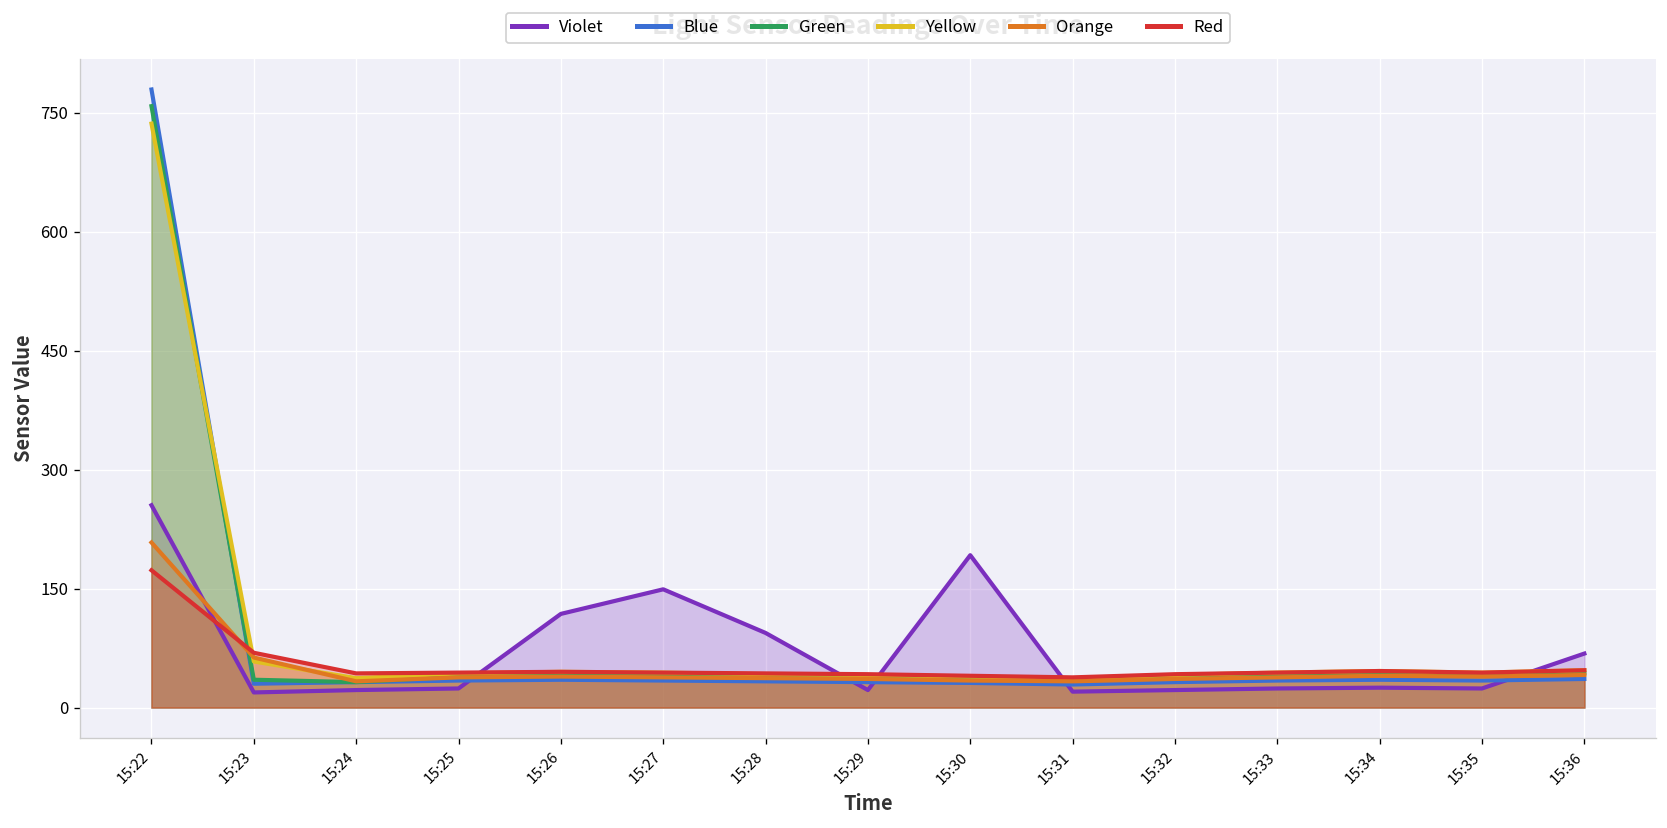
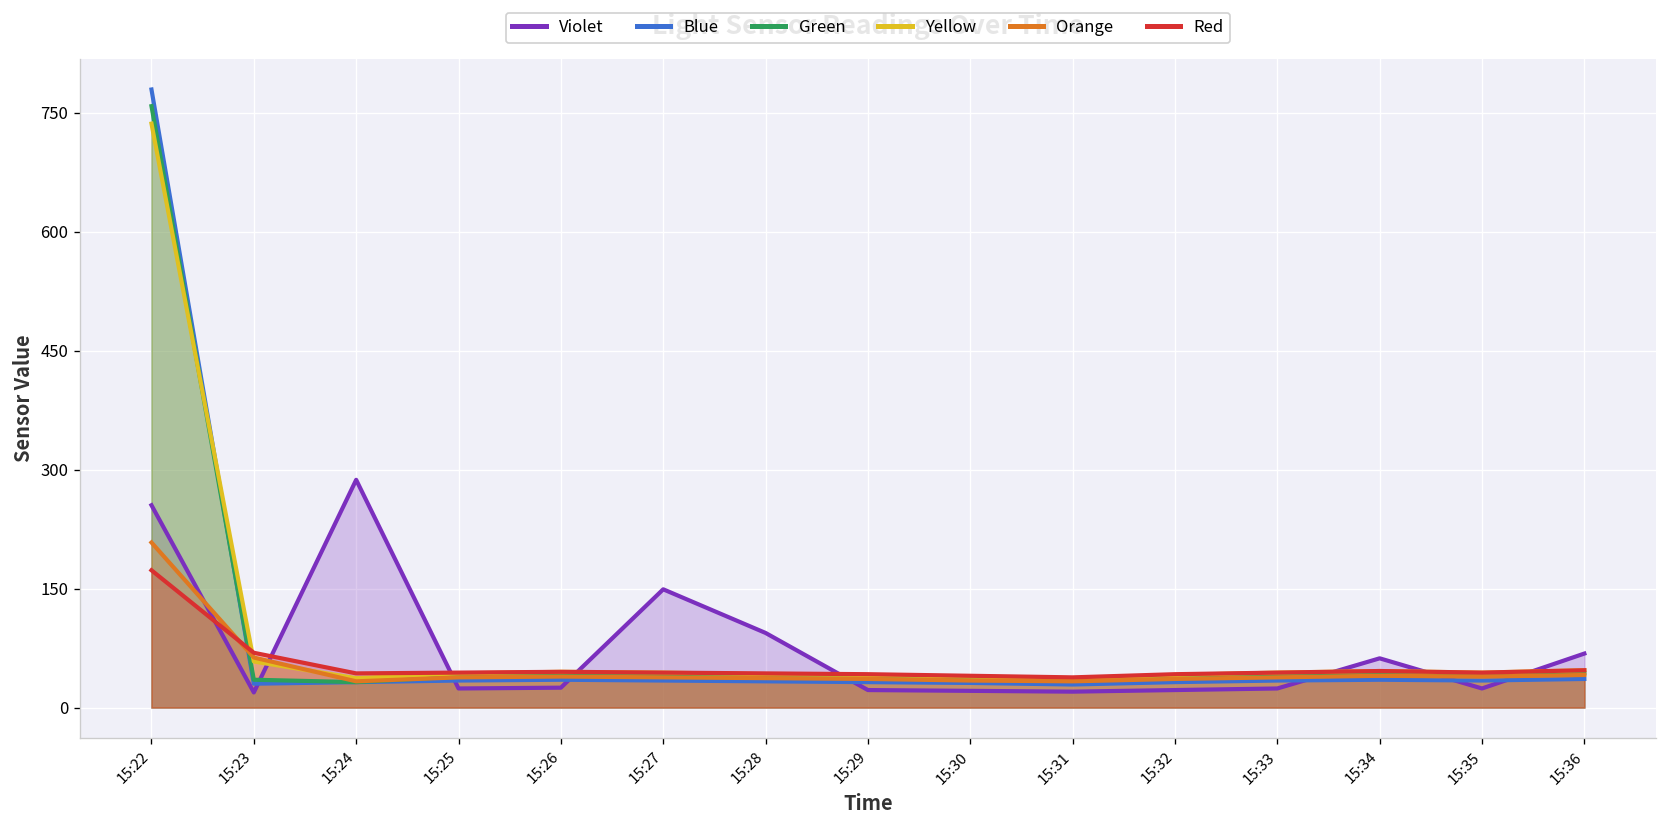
  {
    "Violet": {
      "15:22": 260,
      "15:23": 20,
-     "15:24": 20,
+     "15:24": 290,
      "15:25": 20,
-     "15:26": 120,
+     "15:26": 30,
      "15:27": 150,
      "15:28": 90,
      "15:29": 20,
-     "15:30": 190,
+     "15:30": 20,
      "15:31": 20,
      "15:32": 20,
      "15:33": 20,
-     "15:34": 30,
+     "15:34": 60,
      "15:35": 20,
      "15:36": 70
    },
    "Blue": {
      "15:22": 780,
      "15:23": 30,
      "15:25": 30,
      "15:26": 40,
      "15:27": 30,
      "15:28": 30,
      "15:29": 30,
      "15:31": 30,
      "15:32": 30,
      "15:33": 30,
      "15:34": 40,
      "15:35": 30,
      "15:36": 40
    },
    "Green": {
      "15:22": 760,
      "15:23": 40
    },
    "Yellow": {
      "15:22": 740,
      "15:23": 60,
      "15:24": 40
    },
    "Orange": {
      "15:22": 210,
      "15:23": 60
    },
    "Red": {
      "15:22": 170,
      "15:23": 70,
      "15:24": 40
    }
  }
